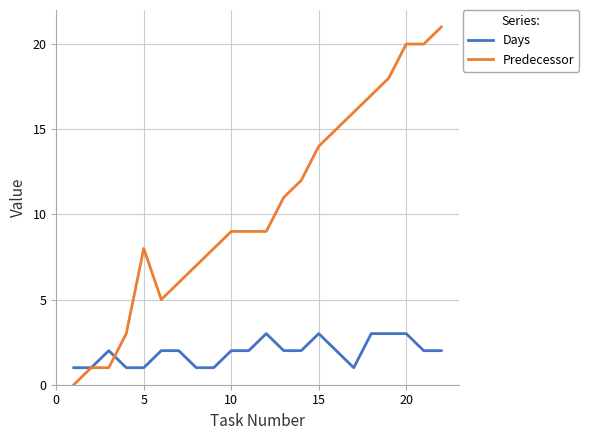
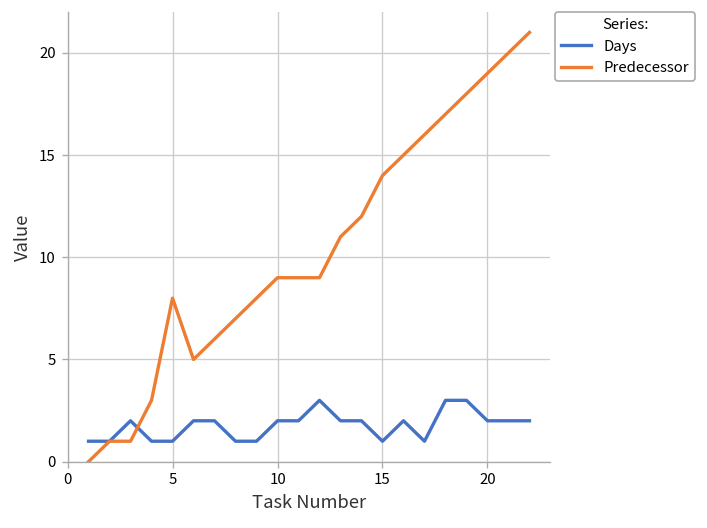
  {
    "Days": {
      "5": 1,
      "10": 2,
-     "15": 3,
-     "20": 3
+     "15": 1,
+     "20": 2
    },
    "Predecessor": {
      "5": 8,
      "10": 9,
      "15": 14,
-     "20": 20
+     "20": 19
    }
  }
